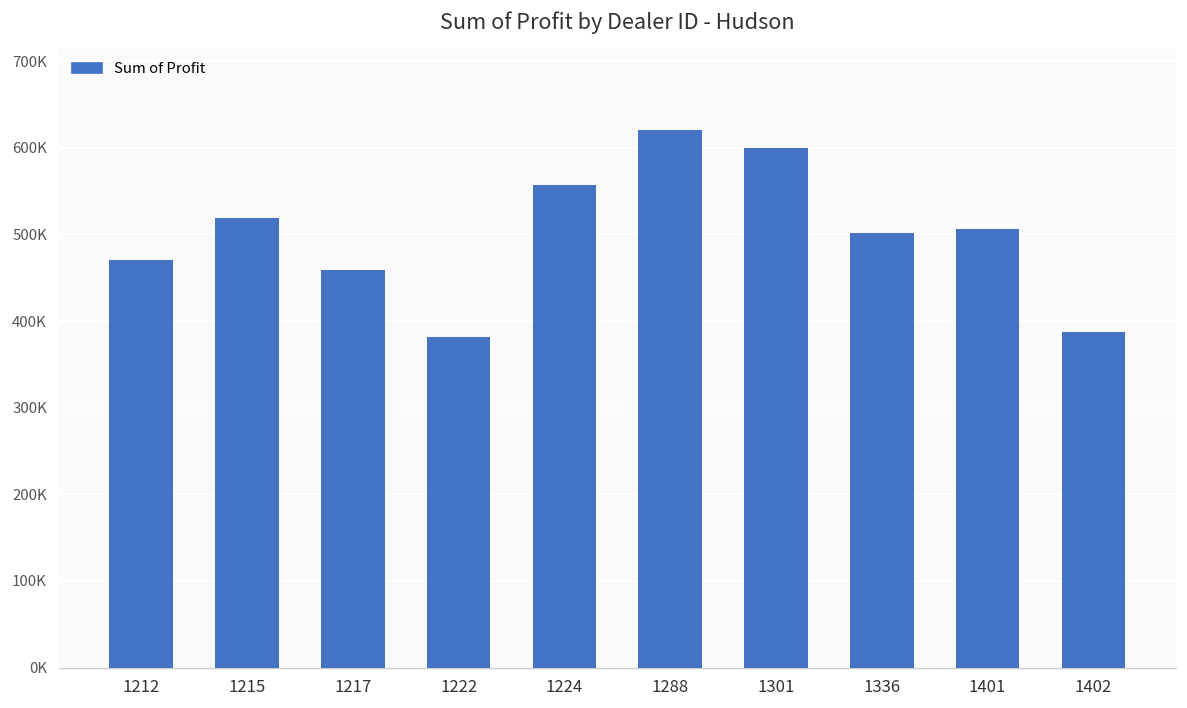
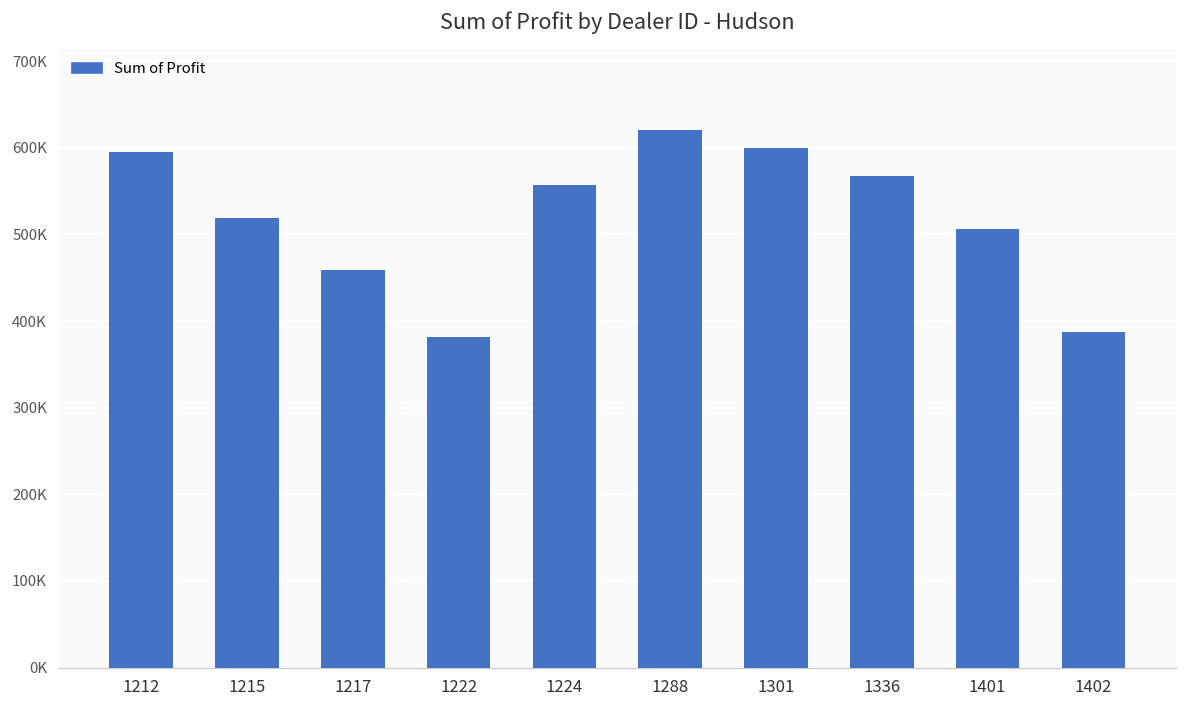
  {
-   "1212": 470000,
+   "1212": 600000,
    "1215": 520000,
    "1217": 460000,
    "1222": 380000,
    "1224": 560000,
    "1288": 620000,
    "1301": 600000,
-   "1336": 500000,
+   "1336": 570000,
    "1401": 510000,
    "1402": 390000
  }
